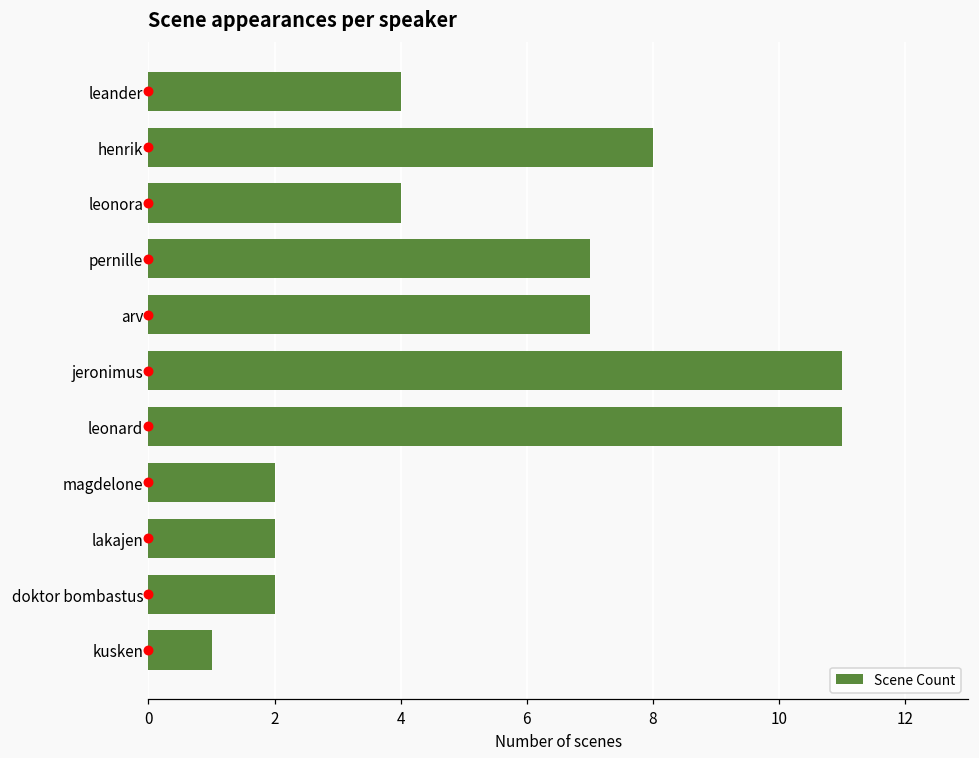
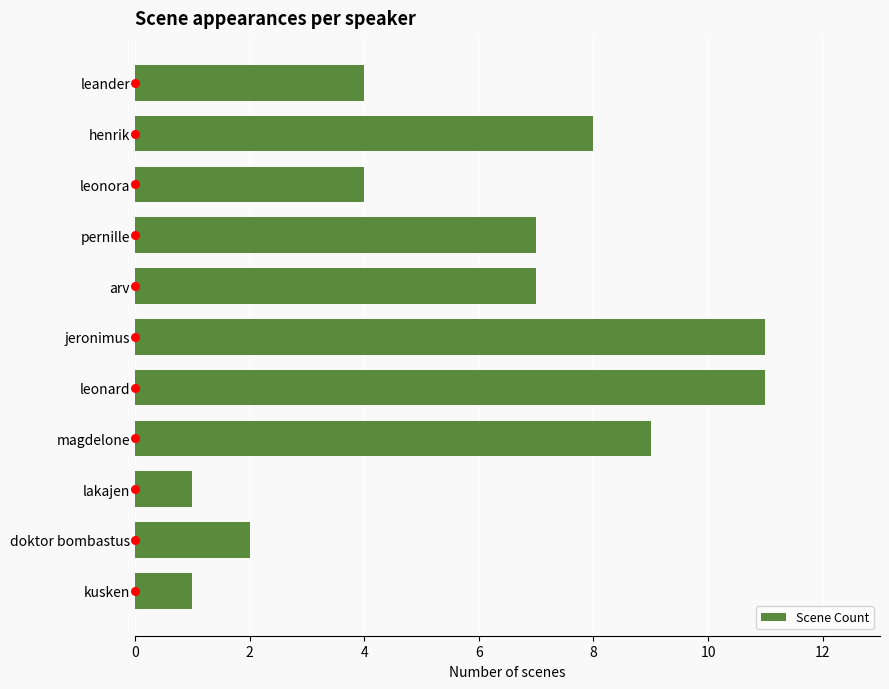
  {
    "Scene Count": {
      "leander": 4,
      "henrik": 8,
      "leonora": 4,
      "pernille": 7,
      "arv": 7,
      "jeronimus": 11,
      "leonard": 11,
-     "magdelone": 2,
-     "lakajen": 2,
+     "magdelone": 9,
+     "lakajen": 1,
      "doktor bombastus": 2,
      "kusken": 1
    }
  }
